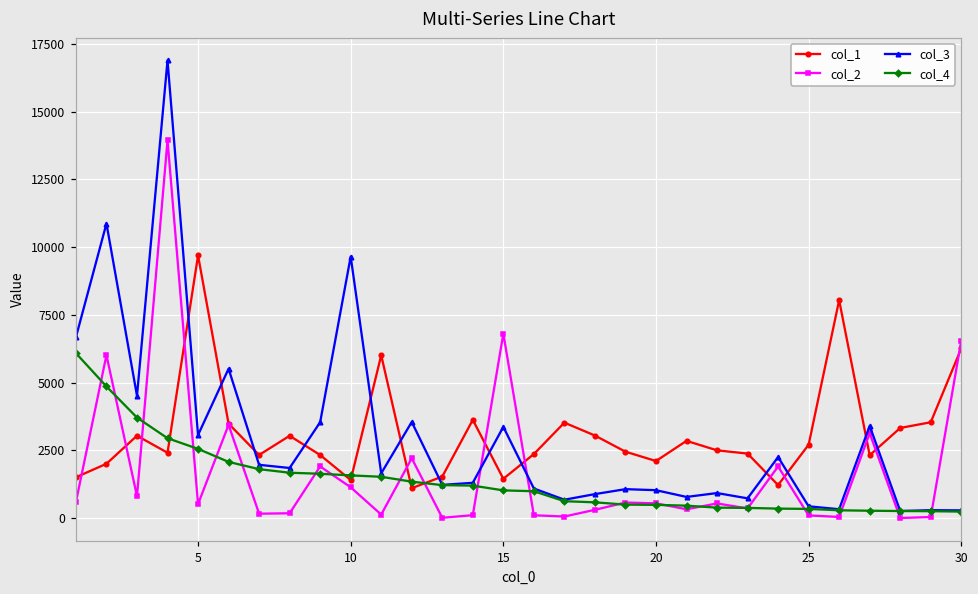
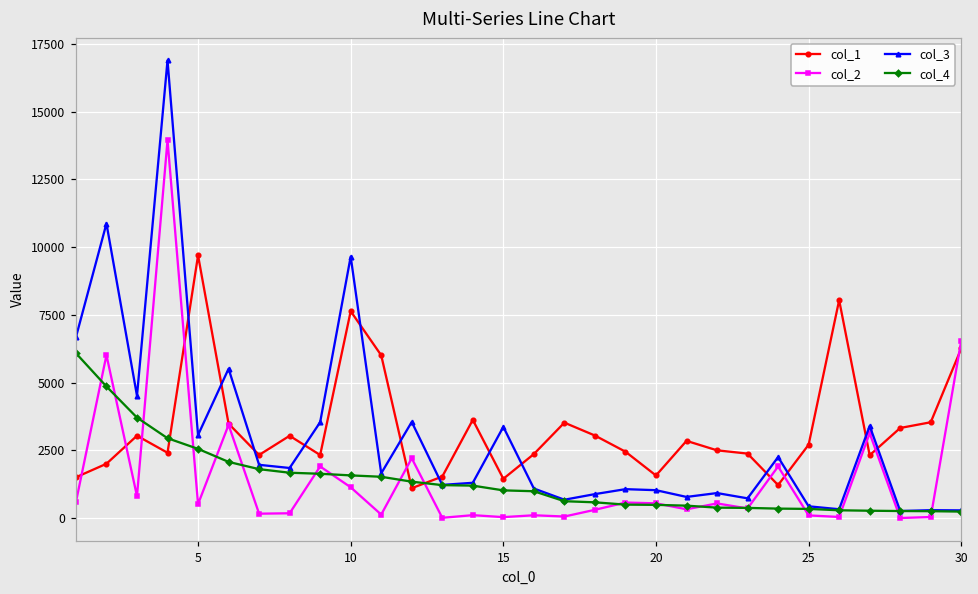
  {
    "col_1": {
      "5": 9700,
-     "10": 1400,
+     "10": 7600,
      "15": 1400,
-     "20": 2100,
+     "20": 1600,
      "25": 2700,
      "30": 6300
    },
    "col_2": {
      "5": 500,
      "10": 1100,
-     "15": 6800,
+     "15": 0,
      "25": 100,
      "30": 6600
    },
    "col_3": {
      "5": 3100,
      "10": 9600,
      "15": 3400,
      "20": 1000
    },
    "col_4": {
      "5": 2600,
      "10": 1600,
      "15": 1000
    }
  }
